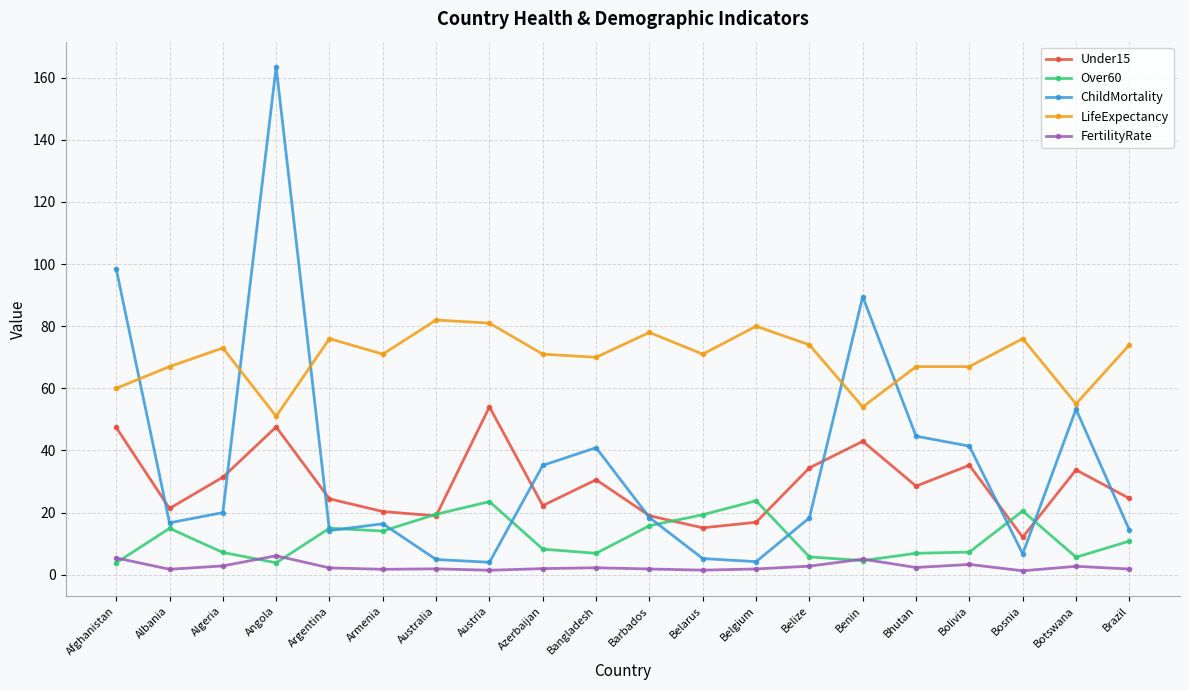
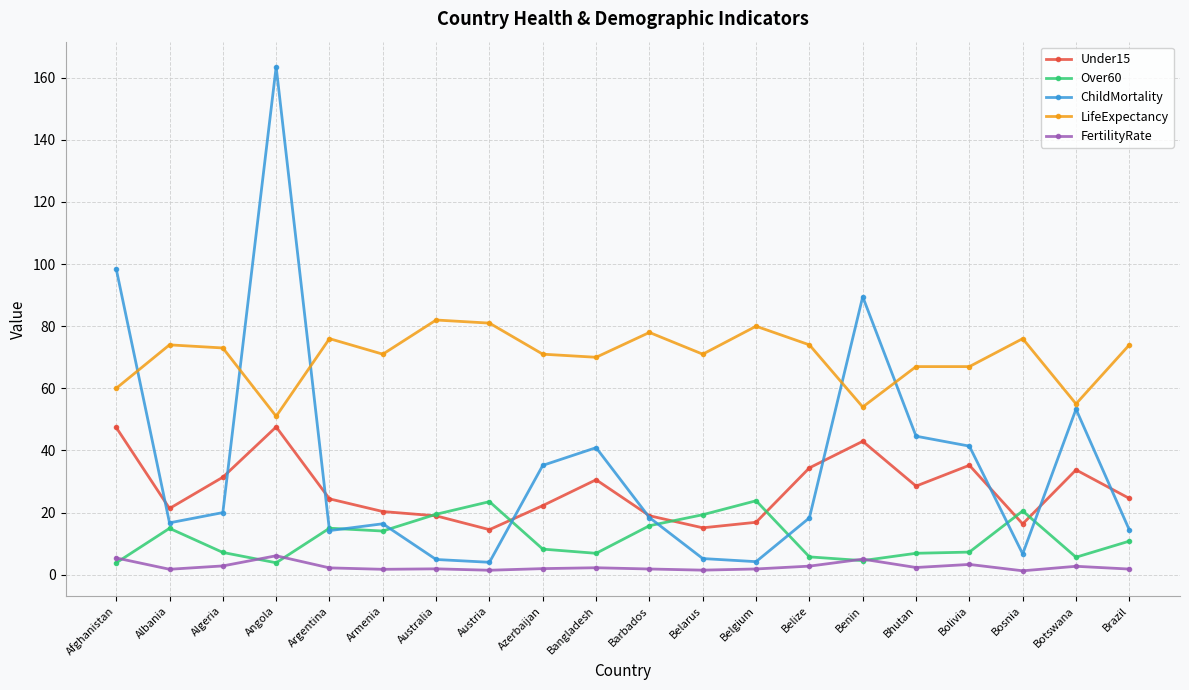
  {
    "Under15": {
      "Afghanistan": 47,
      "Albania": 21,
      "Algeria": 31,
      "Angola": 48,
      "Argentina": 24,
      "Armenia": 20,
-     "Austria": 54,
+     "Austria": 15,
      "Azerbaijan": 22,
      "Bangladesh": 31,
      "Belarus": 15,
      "Belgium": 17,
      "Belize": 34,
      "Benin": 43,
      "Bhutan": 29,
      "Bolivia": 35,
-     "Bosnia": 12,
+     "Bosnia": 16,
      "Botswana": 34,
      "Brazil": 25
    },
    "Over60": {
      "Afghanistan": 4,
      "Albania": 15,
      "Algeria": 7,
      "Angola": 4,
      "Armenia": 14,
      "Austria": 24,
      "Azerbaijan": 8,
      "Bangladesh": 7,
      "Barbados": 16,
      "Belarus": 19,
      "Belgium": 24,
      "Belize": 6,
      "Bhutan": 7,
      "Bolivia": 7,
      "Bosnia": 21,
      "Botswana": 6,
      "Brazil": 11
    },
    "ChildMortality": {
      "Afghanistan": 99,
      "Albania": 17,
      "Algeria": 20,
      "Angola": 164,
      "Armenia": 16,
      "Australia": 5,
      "Austria": 4,
      "Azerbaijan": 35,
      "Bangladesh": 41,
      "Belarus": 5,
      "Belgium": 4,
      "Belize": 18,
      "Benin": 90,
      "Bhutan": 45,
      "Bolivia": 41,
      "Bosnia": 7,
      "Botswana": 53,
      "Brazil": 14
    },
    "LifeExpectancy": {
      "Afghanistan": 60,
-     "Albania": 67,
+     "Albania": 74,
      "Algeria": 73,
      "Angola": 51,
      "Argentina": 76,
      "Armenia": 71,
      "Australia": 82,
      "Austria": 81,
      "Azerbaijan": 71,
      "Bangladesh": 70,
      "Barbados": 78,
      "Belarus": 71,
      "Belgium": 80,
      "Belize": 74,
      "Benin": 54,
      "Bhutan": 67,
      "Bolivia": 67,
      "Bosnia": 76,
      "Botswana": 55,
      "Brazil": 74
    },
    "FertilityRate": {
      "Afghanistan": 5,
      "Albania": 2,
      "Algeria": 3,
      "Angola": 6,
      "Argentina": 2,
      "Armenia": 2,
      "Australia": 2,
      "Austria": 1,
      "Azerbaijan": 2,
      "Bangladesh": 2,
      "Barbados": 2,
      "Belarus": 1,
      "Belgium": 2,
      "Belize": 3,
      "Bhutan": 2,
      "Bolivia": 3,
      "Bosnia": 1,
      "Botswana": 3,
      "Brazil": 2
    }
  }
